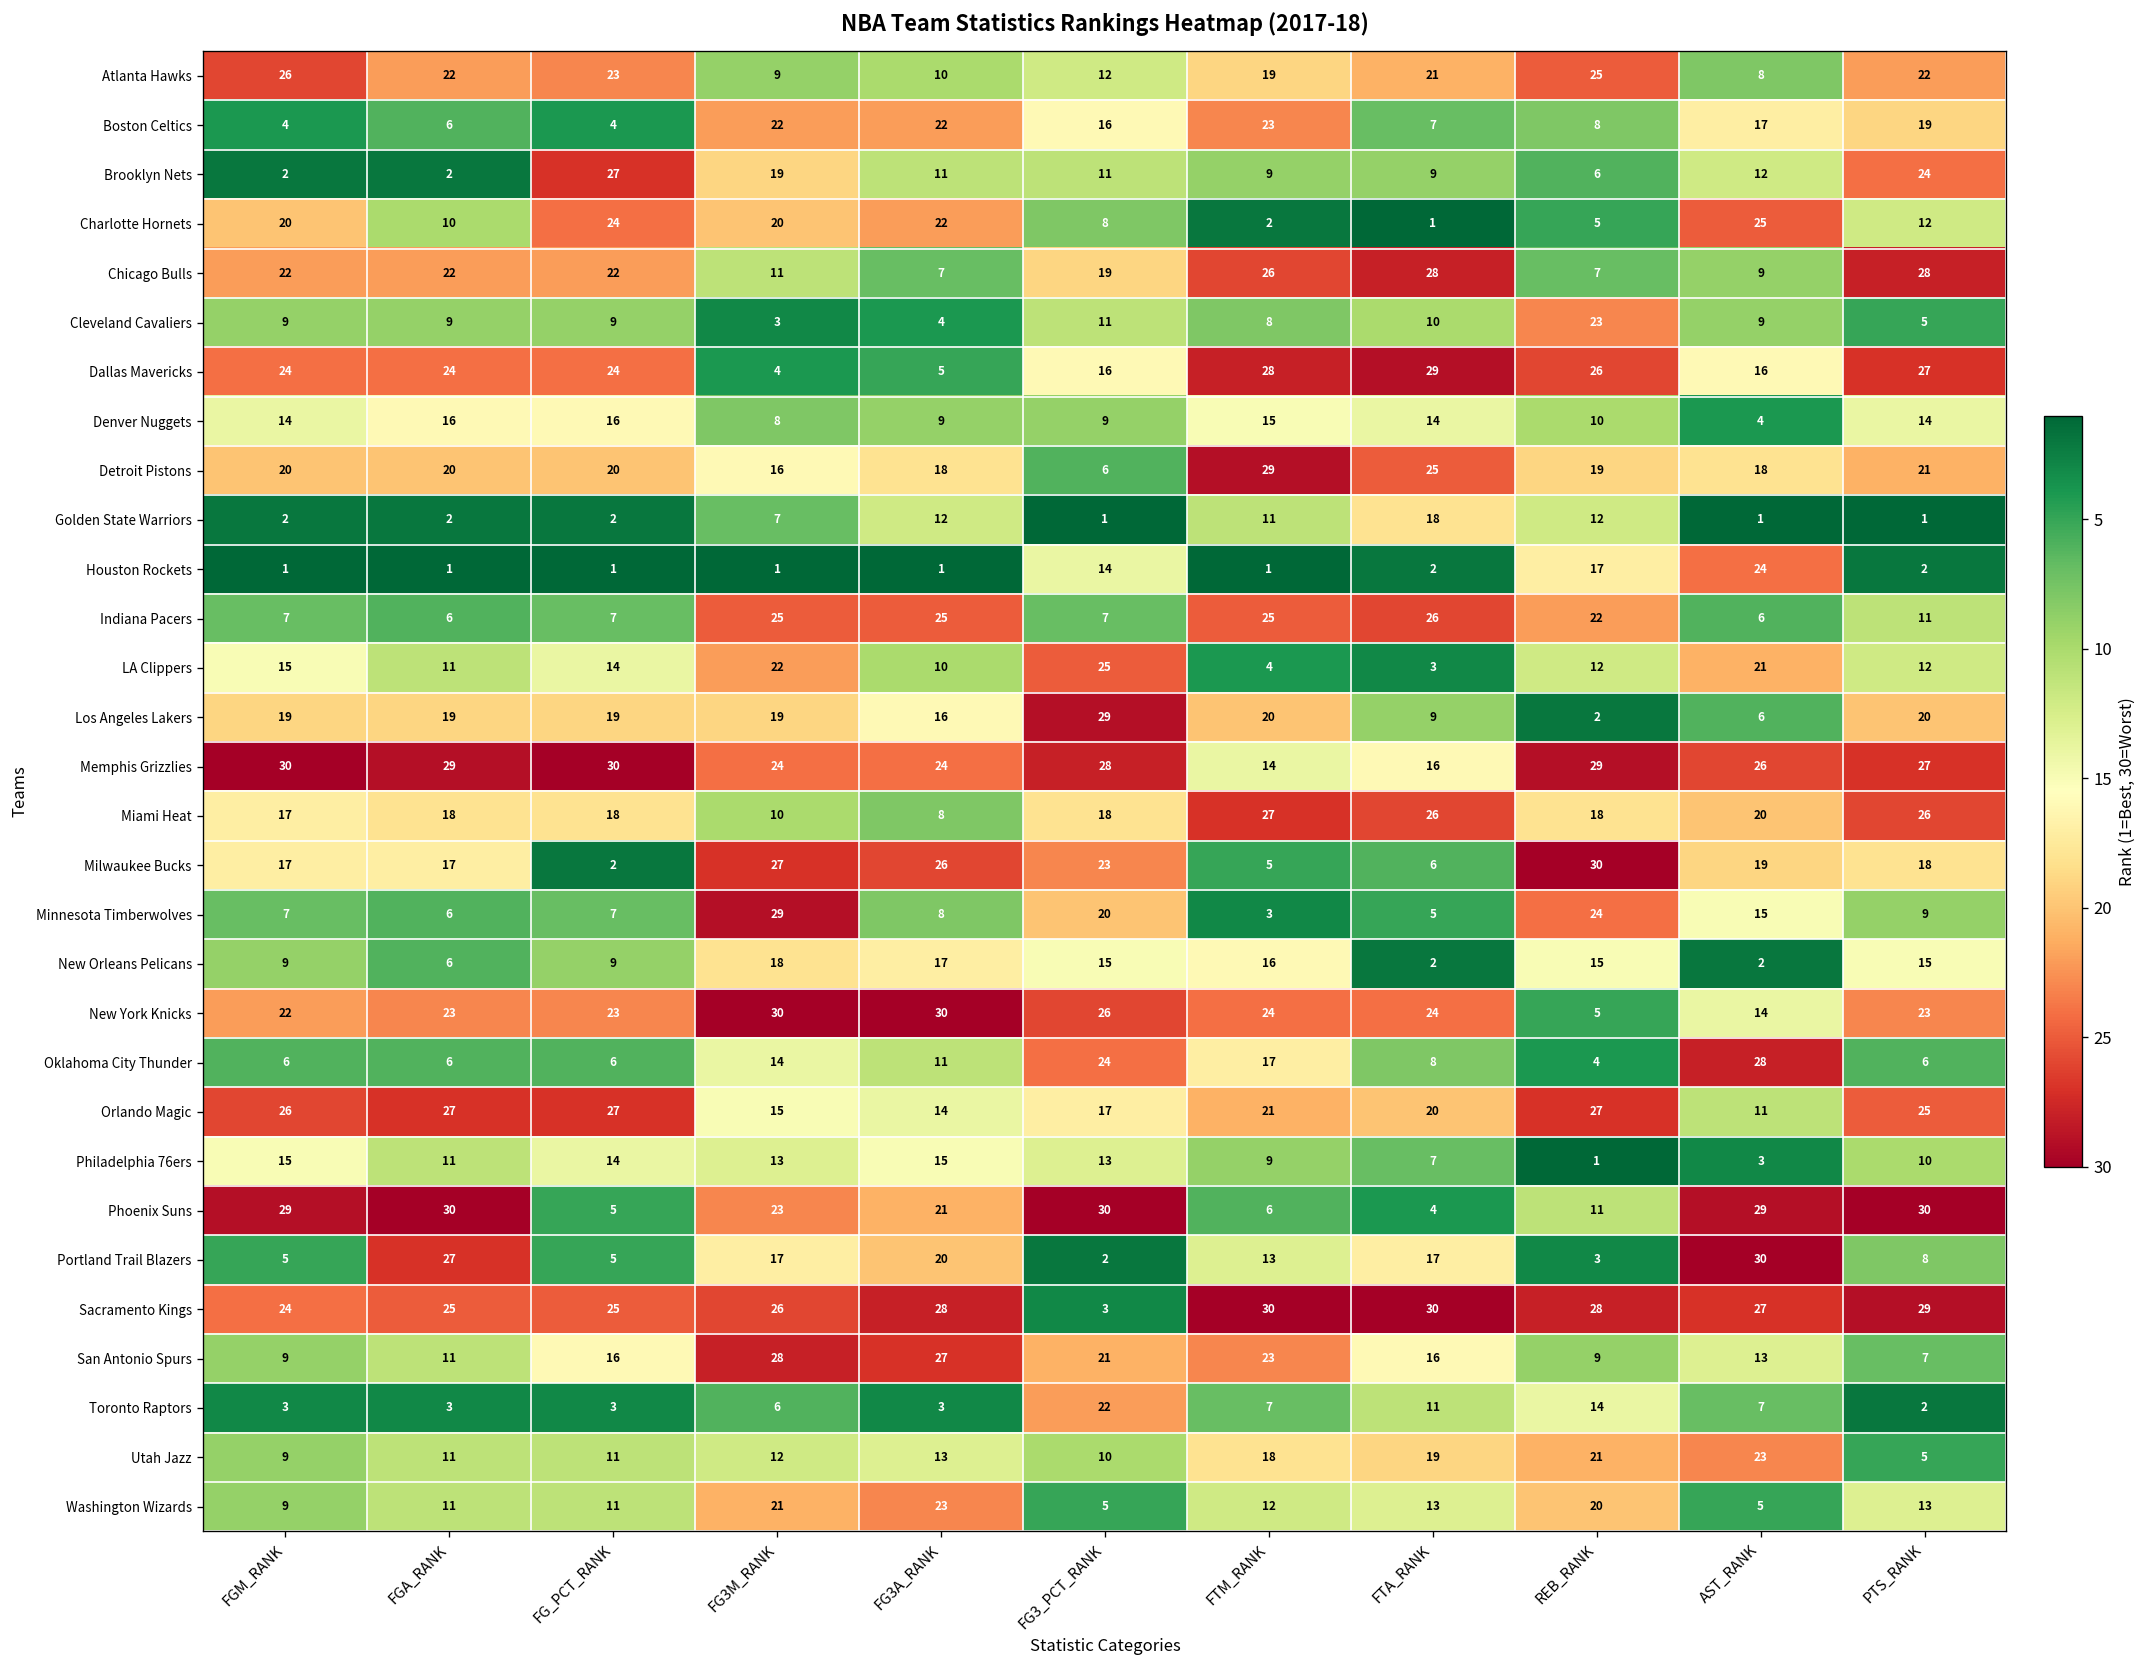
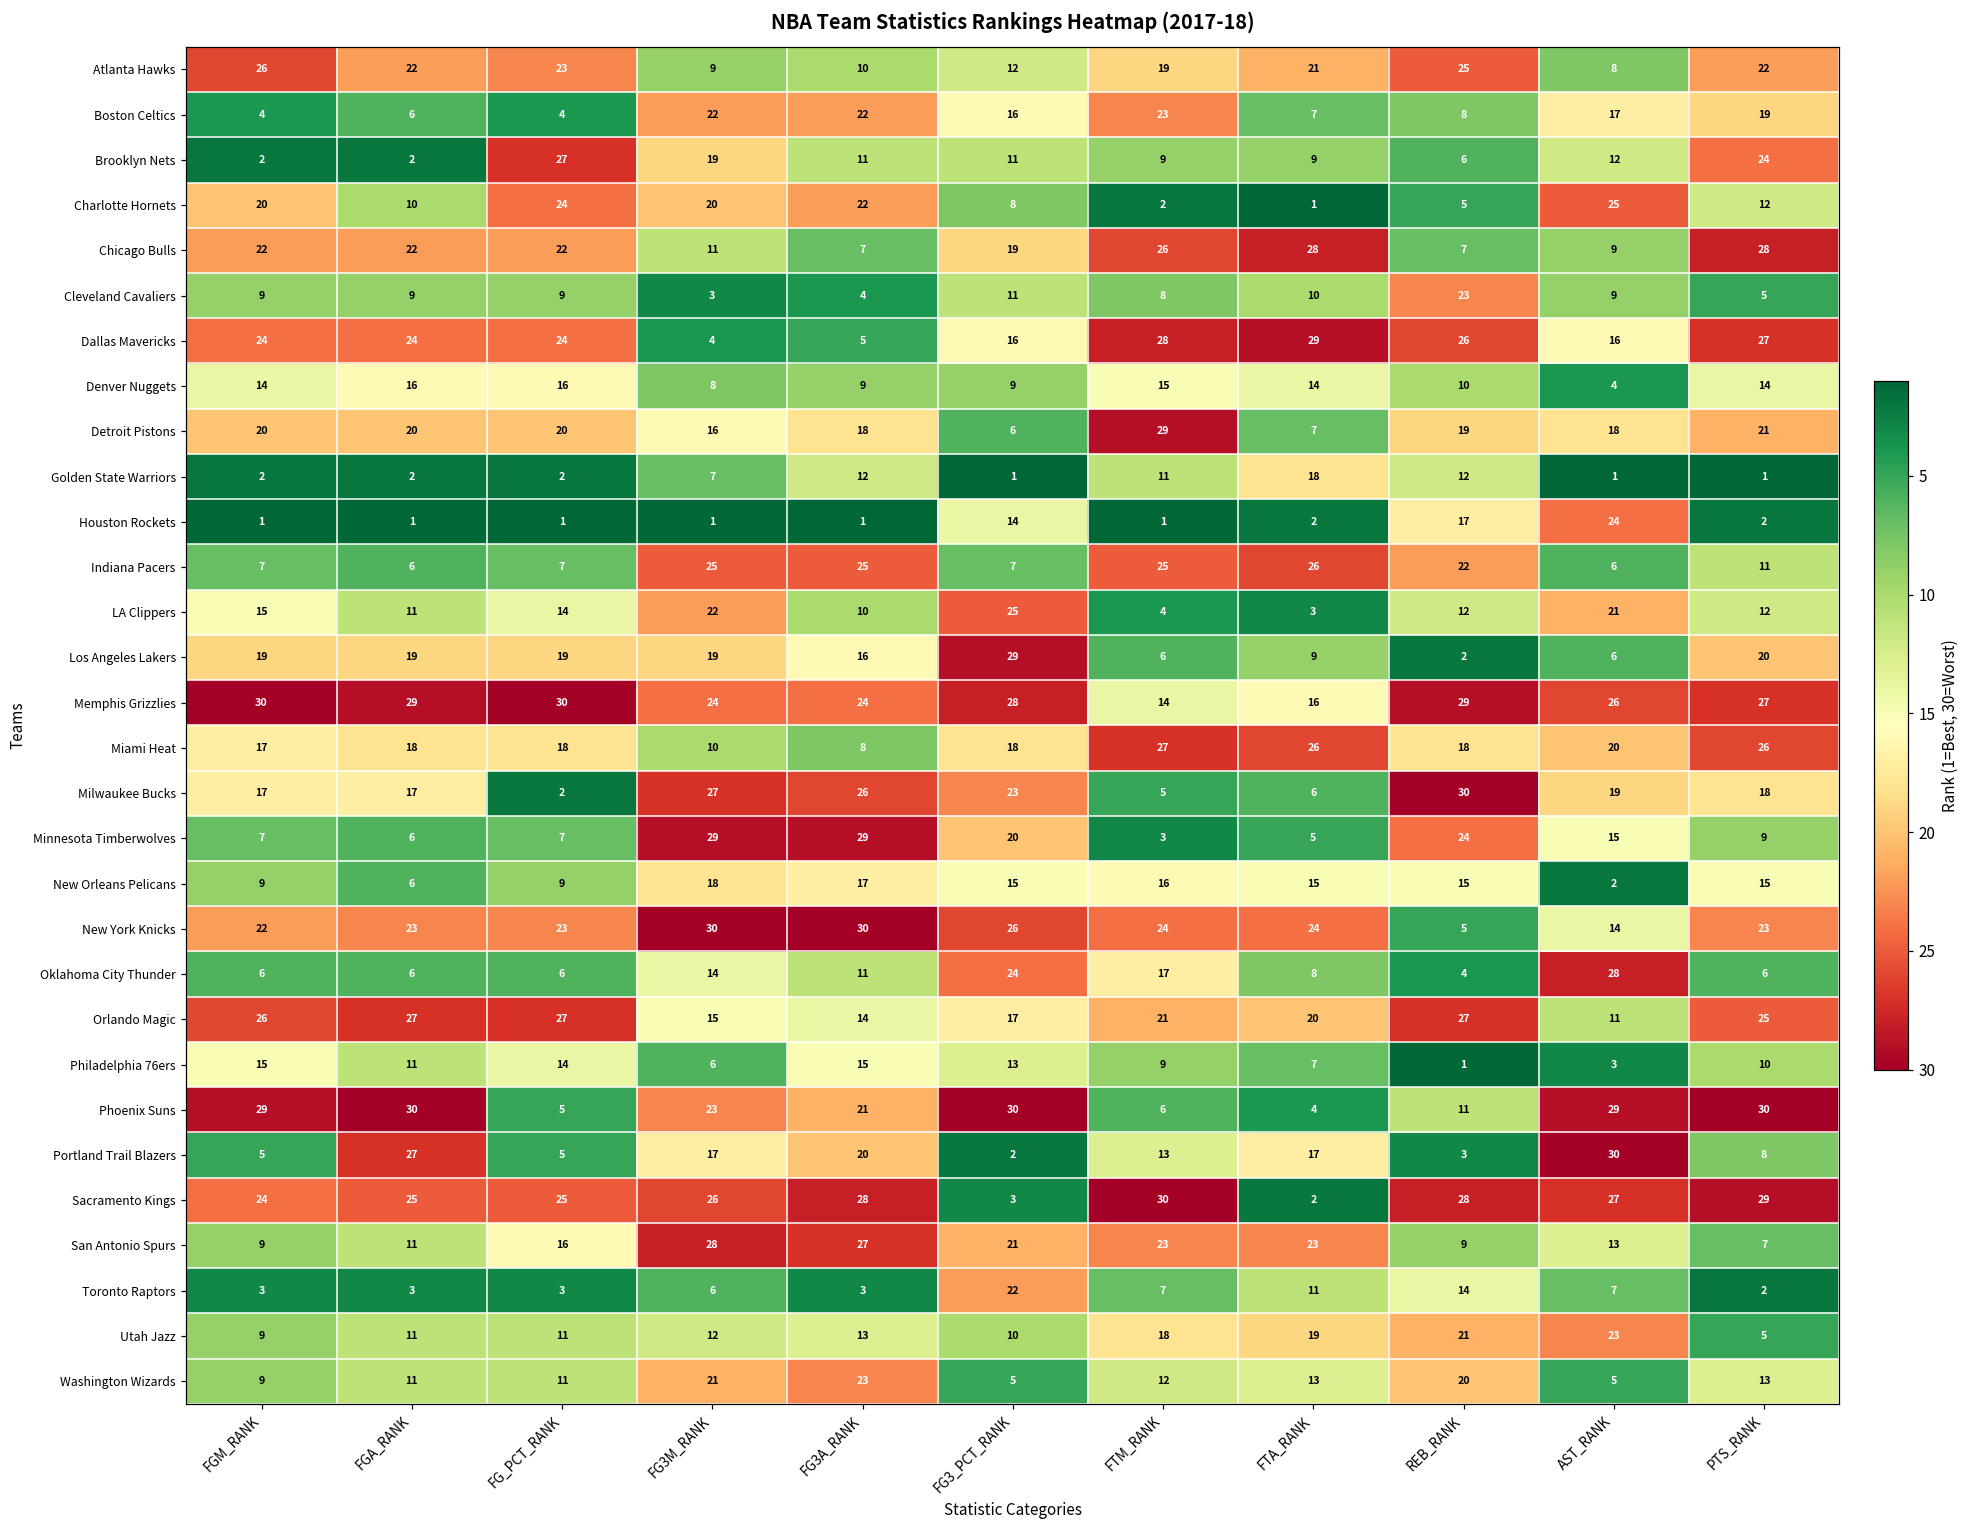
  {
    "Detroit Pistons": {
      "FGM_RANK": 20,
      "FGA_RANK": 20,
      "FG_PCT_RANK": 20,
      "FG3M_RANK": 16,
      "FG3A_RANK": 18,
      "FG3_PCT_RANK": 6,
      "FTM_RANK": 29,
-     "FTA_RANK": 25,
+     "FTA_RANK": 7,
      "REB_RANK": 19,
      "AST_RANK": 18,
      "PTS_RANK": 21
    },
    "Los Angeles Lakers": {
      "FGM_RANK": 19,
      "FGA_RANK": 19,
      "FG_PCT_RANK": 19,
      "FG3M_RANK": 19,
      "FG3A_RANK": 16,
      "FG3_PCT_RANK": 29,
-     "FTM_RANK": 20,
+     "FTM_RANK": 6,
      "FTA_RANK": 9,
      "REB_RANK": 2,
      "AST_RANK": 6,
      "PTS_RANK": 20
    },
    "Minnesota Timberwolves": {
      "FGM_RANK": 7,
      "FGA_RANK": 6,
      "FG_PCT_RANK": 7,
      "FG3M_RANK": 29,
-     "FG3A_RANK": 8,
+     "FG3A_RANK": 29,
      "FG3_PCT_RANK": 20,
      "FTM_RANK": 3,
      "FTA_RANK": 5,
      "REB_RANK": 24,
      "AST_RANK": 15,
      "PTS_RANK": 9
    },
    "New Orleans Pelicans": {
      "FGM_RANK": 9,
      "FGA_RANK": 6,
      "FG_PCT_RANK": 9,
      "FG3M_RANK": 18,
      "FG3A_RANK": 17,
      "FG3_PCT_RANK": 15,
      "FTM_RANK": 16,
-     "FTA_RANK": 2,
+     "FTA_RANK": 15,
      "REB_RANK": 15,
      "AST_RANK": 2,
      "PTS_RANK": 15
    },
    "Philadelphia 76ers": {
      "FGM_RANK": 15,
      "FGA_RANK": 11,
      "FG_PCT_RANK": 14,
-     "FG3M_RANK": 13,
+     "FG3M_RANK": 6,
      "FG3A_RANK": 15,
      "FG3_PCT_RANK": 13,
      "FTM_RANK": 9,
      "FTA_RANK": 7,
      "REB_RANK": 1,
      "AST_RANK": 3,
      "PTS_RANK": 10
    },
    "Sacramento Kings": {
      "FGM_RANK": 24,
      "FGA_RANK": 25,
      "FG_PCT_RANK": 25,
      "FG3M_RANK": 26,
      "FG3A_RANK": 28,
      "FG3_PCT_RANK": 3,
      "FTM_RANK": 30,
-     "FTA_RANK": 30,
+     "FTA_RANK": 2,
      "REB_RANK": 28,
      "AST_RANK": 27,
      "PTS_RANK": 29
    },
    "San Antonio Spurs": {
      "FGM_RANK": 9,
      "FGA_RANK": 11,
      "FG_PCT_RANK": 16,
      "FG3M_RANK": 28,
      "FG3A_RANK": 27,
      "FG3_PCT_RANK": 21,
      "FTM_RANK": 23,
-     "FTA_RANK": 16,
+     "FTA_RANK": 23,
      "REB_RANK": 9,
      "AST_RANK": 13,
      "PTS_RANK": 7
    }
  }
